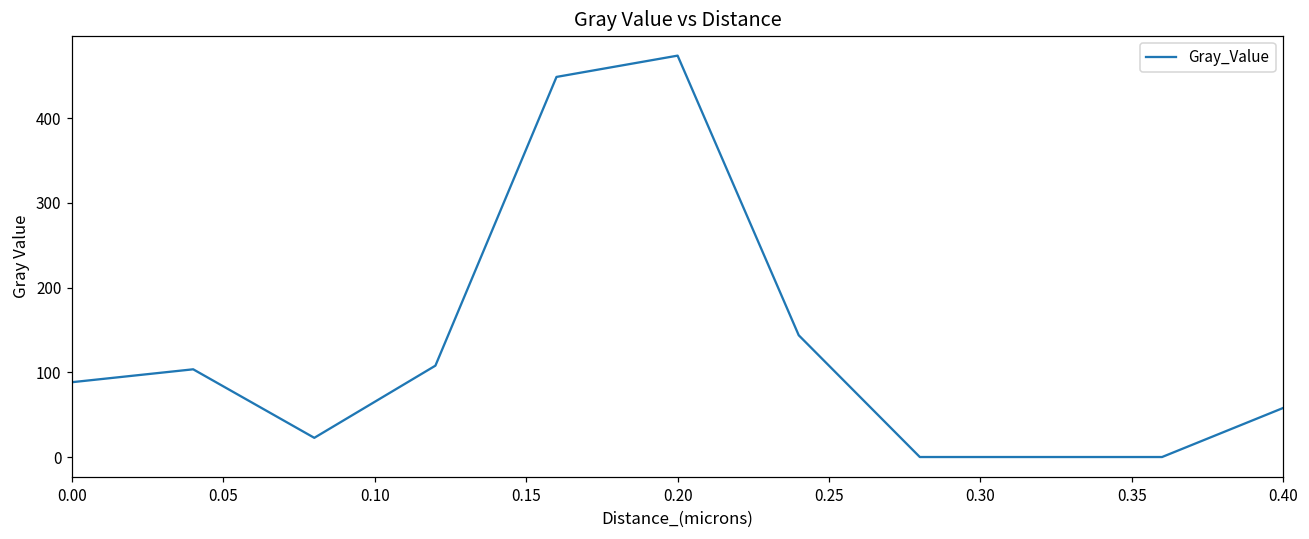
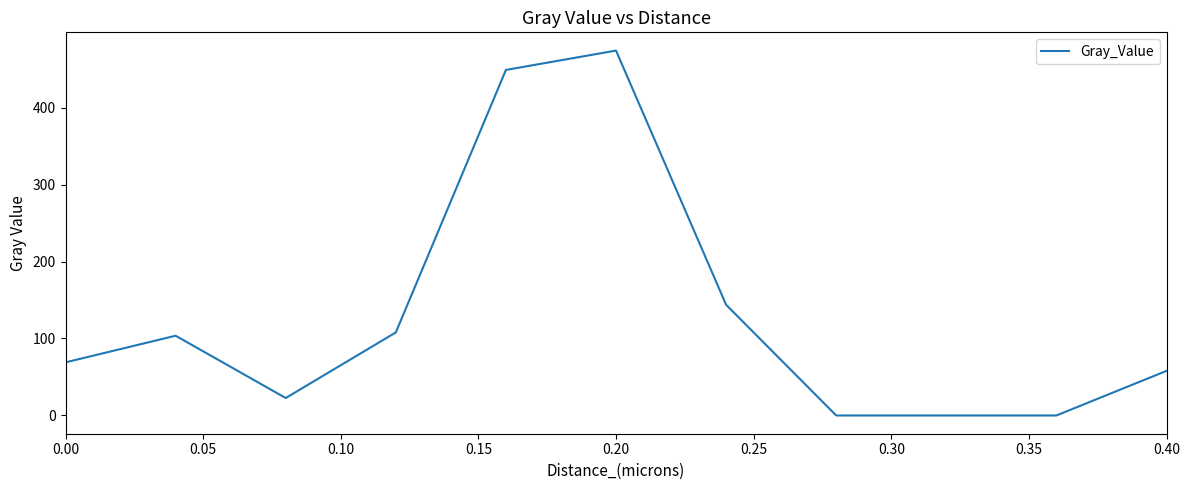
  {
-   "0.00": 90,
+   "0.00": 70,
    "0.20": 470,
    "0.40": 60
  }
